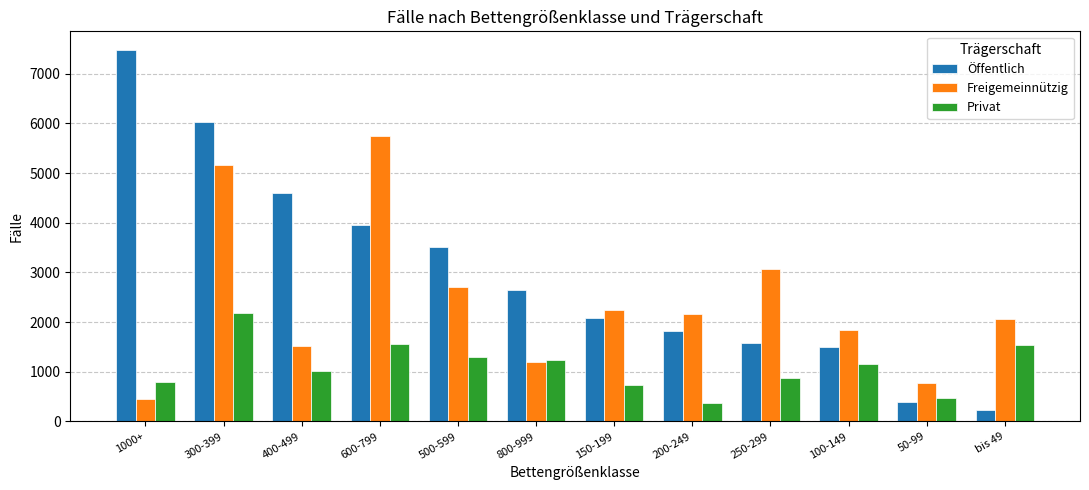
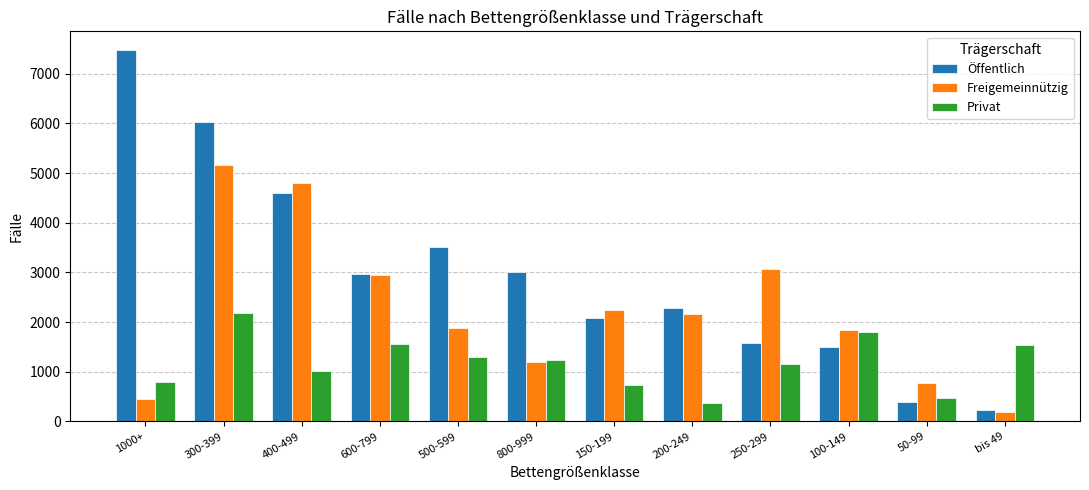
  {
    "Öffentlich": {
      "1000+": 7500,
      "300-399": 6000,
      "400-499": 4600,
-     "600-799": 4000,
+     "600-799": 3000,
      "500-599": 3500,
-     "800-999": 2600,
+     "800-999": 3000,
      "150-199": 2100,
-     "200-249": 1800,
+     "200-249": 2300,
      "250-299": 1600,
      "100-149": 1500,
      "50-99": 400,
      "bis 49": 200
    },
    "Freigemeinnützig": {
      "1000+": 500,
      "300-399": 5200,
-     "400-499": 1500,
-     "600-799": 5700,
-     "500-599": 2700,
+     "400-499": 4800,
+     "600-799": 2900,
+     "500-599": 1900,
      "800-999": 1200,
      "150-199": 2300,
      "200-249": 2200,
      "250-299": 3100,
      "100-149": 1800,
      "50-99": 800,
-     "bis 49": 2100
+     "bis 49": 200
    },
    "Privat": {
      "1000+": 800,
      "300-399": 2200,
      "400-499": 1000,
      "600-799": 1600,
      "500-599": 1300,
      "800-999": 1200,
      "150-199": 700,
      "200-249": 400,
-     "250-299": 900,
-     "100-149": 1200,
+     "250-299": 1200,
+     "100-149": 1800,
      "50-99": 500,
      "bis 49": 1500
    }
  }
